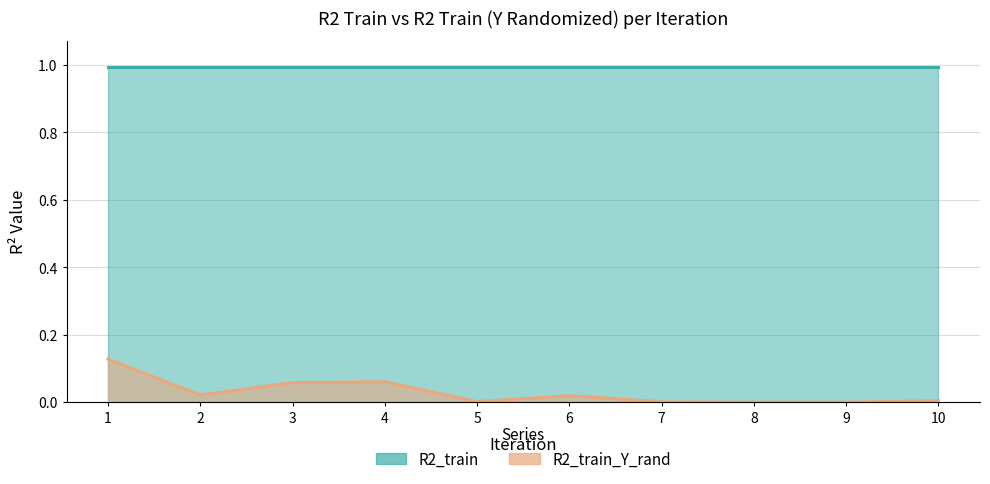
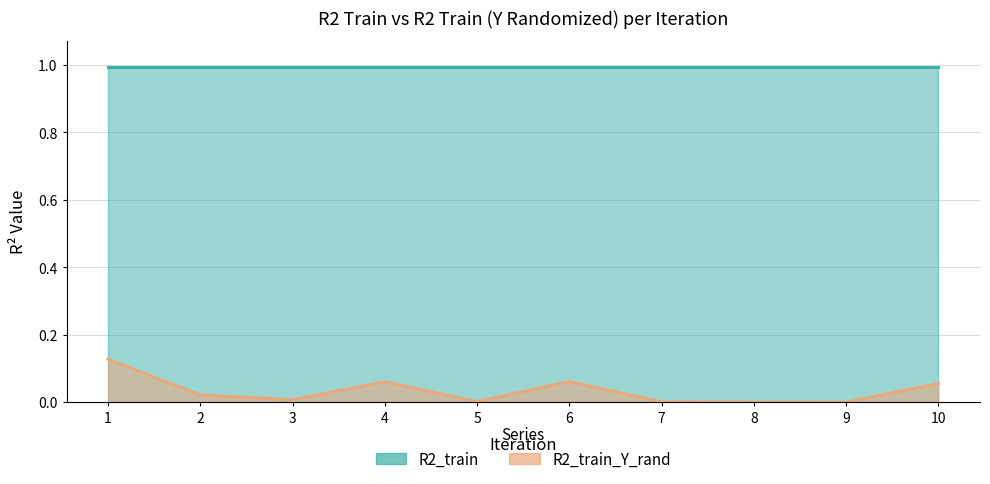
  {
    "R2_train": {
      "1": 0.99,
      "2": 0.99,
      "3": 0.99,
      "4": 0.99,
      "5": 0.99,
      "6": 0.99,
      "7": 0.99,
      "8": 0.99,
      "9": 0.99,
      "10": 0.99
    },
    "R2_train_Y_rand": {
      "1": 0.13,
      "2": 0.02,
-     "3": 0.06,
+     "3": 0.01,
      "4": 0.06,
      "5": 0.00,
-     "6": 0.02,
+     "6": 0.06,
      "7": 0.00,
      "8": 0.00,
      "9": 0.00,
-     "10": 0.00
+     "10": 0.06
    }
  }
